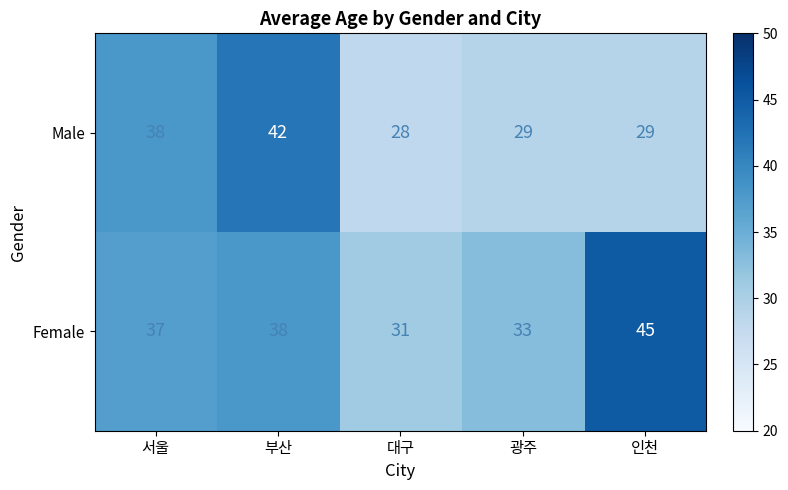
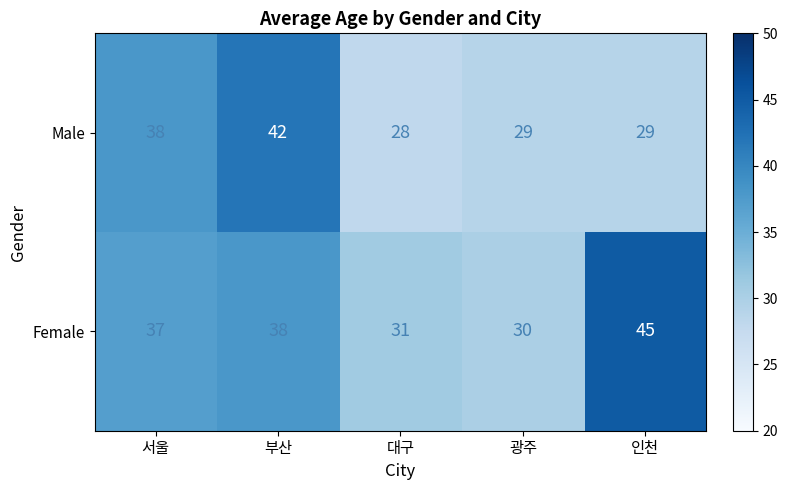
  {
    "Male": {
      "부산": 42,
      "대구": 28,
      "광주": 29,
      "인천": 29
    },
    "Female": {
      "대구": 31,
-     "광주": 33,
+     "광주": 30,
      "인천": 45
    }
  }
